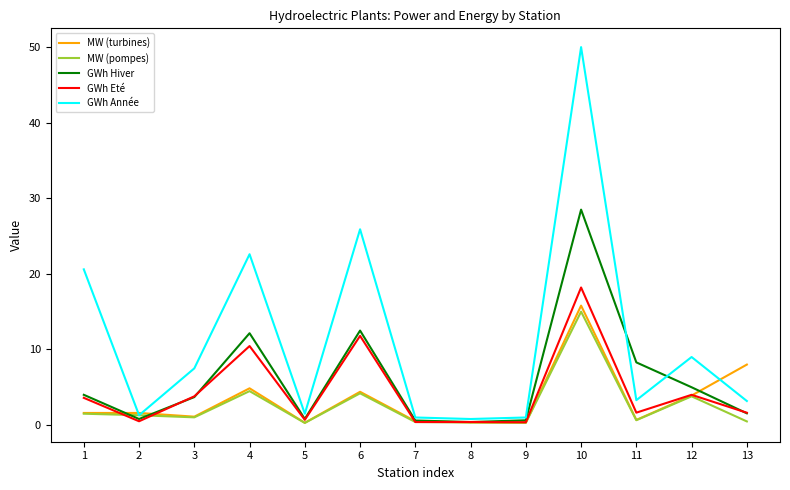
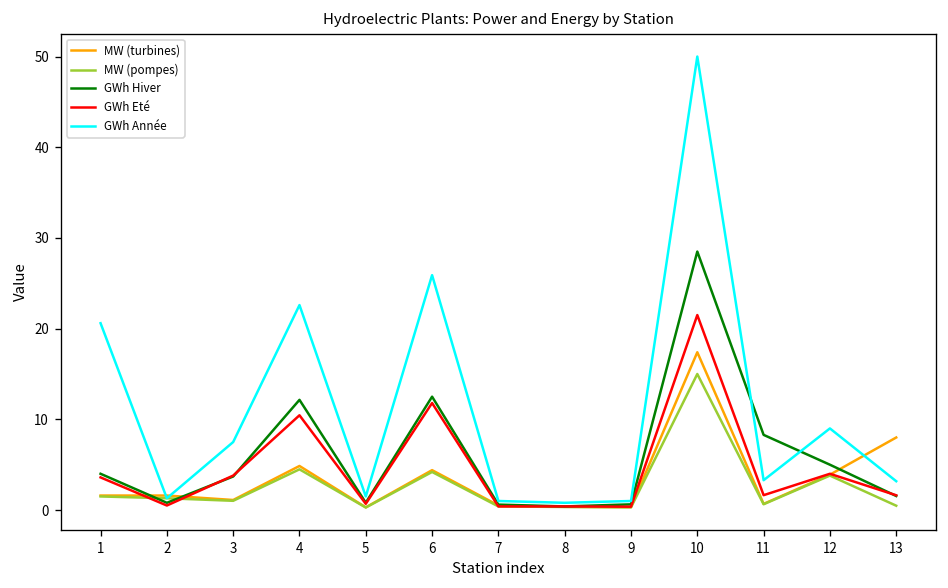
  {
    "MW (turbines)": {
      "4": 5,
-     "10": 16,
+     "10": 17,
      "13": 8
    },
    "MW (pompes)": {
      "4": 4,
      "10": 15,
      "13": 0
    },
    "GWh Hiver": {
      "1": 4,
      "4": 12,
      "6": 13,
      "10": 29,
      "11": 8,
      "12": 5
    },
    "GWh Eté": {
      "1": 4,
      "4": 10,
      "6": 12,
-     "10": 18,
+     "10": 22,
      "11": 2
    },
    "GWh Année": {
      "1": 21,
      "3": 8,
      "4": 23,
      "5": 2,
      "6": 26,
      "7": 1,
      "8": 1,
      "9": 1,
      "10": 50,
      "11": 3,
      "12": 9,
      "13": 3
    }
  }
